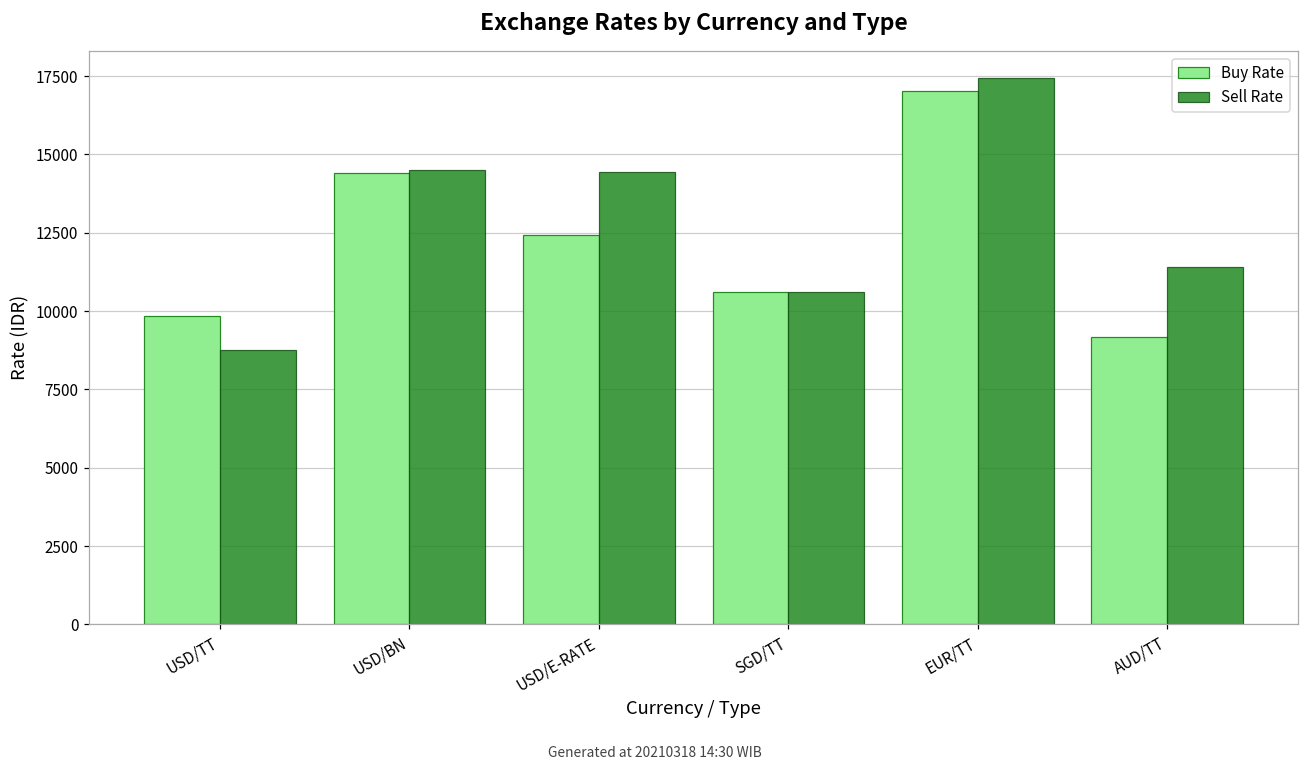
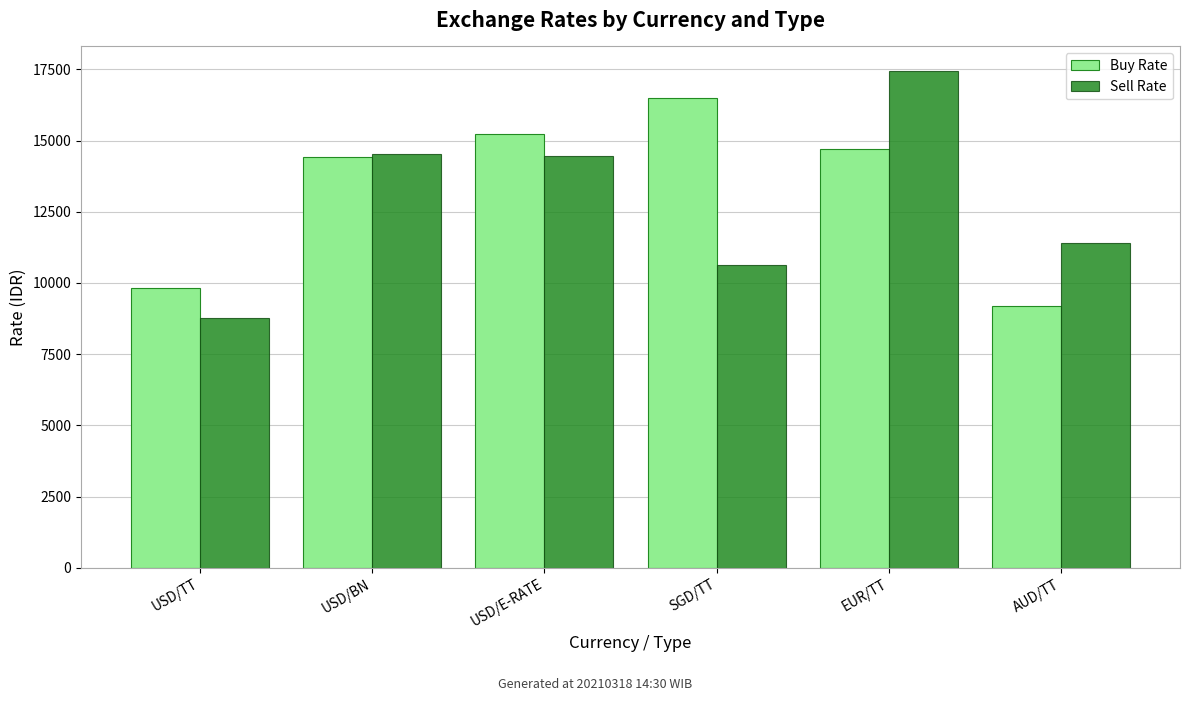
  {
    "Buy Rate": {
      "USD/TT": 9800,
      "USD/BN": 14400,
-     "USD/E-RATE": 12400,
-     "SGD/TT": 10600,
-     "EUR/TT": 17000,
+     "USD/E-RATE": 15200,
+     "SGD/TT": 16500,
+     "EUR/TT": 14700,
      "AUD/TT": 9200
    },
    "Sell Rate": {
      "USD/TT": 8800,
      "USD/BN": 14500,
      "USD/E-RATE": 14400,
      "SGD/TT": 10600,
      "EUR/TT": 17400,
      "AUD/TT": 11400
    }
  }
